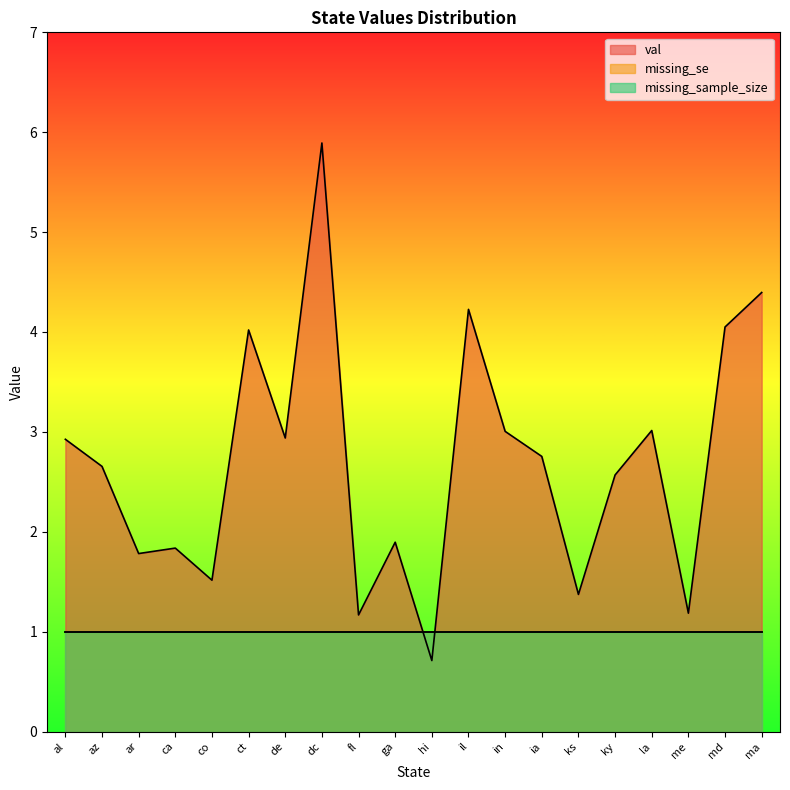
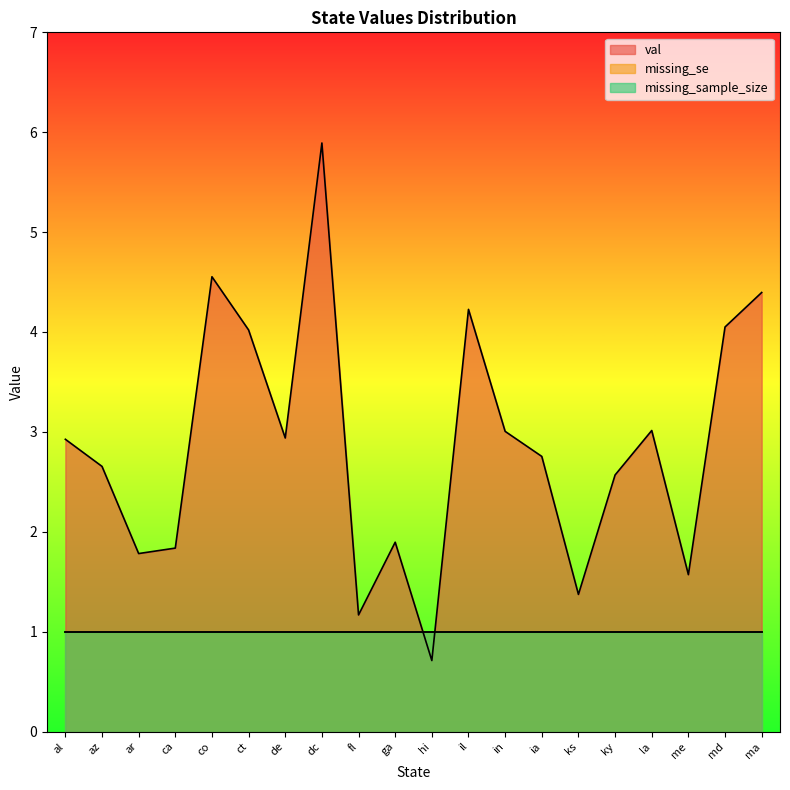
  {
    "val": {
      "al": 2.9,
      "az": 2.7,
      "ar": 1.8,
      "ca": 1.8,
-     "co": 1.5,
+     "co": 4.6,
      "ct": 4.0,
      "de": 2.9,
      "dc": 5.9,
      "fl": 1.2,
      "ga": 1.9,
      "hi": 0.7,
      "il": 4.2,
      "in": 3.0,
      "ia": 2.8,
      "ks": 1.4,
      "ky": 2.6,
      "la": 3.0,
-     "me": 1.2,
+     "me": 1.6,
      "md": 4.1,
      "ma": 4.4
    },
    "missing_sample_size": {
      "al": 1.0,
      "az": 1.0,
      "ar": 1.0,
      "ca": 1.0,
      "co": 1.0,
      "ct": 1.0,
      "de": 1.0,
      "dc": 1.0,
      "fl": 1.0,
      "ga": 1.0,
      "hi": 1.0,
      "il": 1.0,
      "in": 1.0,
      "ia": 1.0,
      "ks": 1.0,
      "ky": 1.0,
      "la": 1.0,
      "me": 1.0,
      "md": 1.0,
      "ma": 1.0
    }
  }
